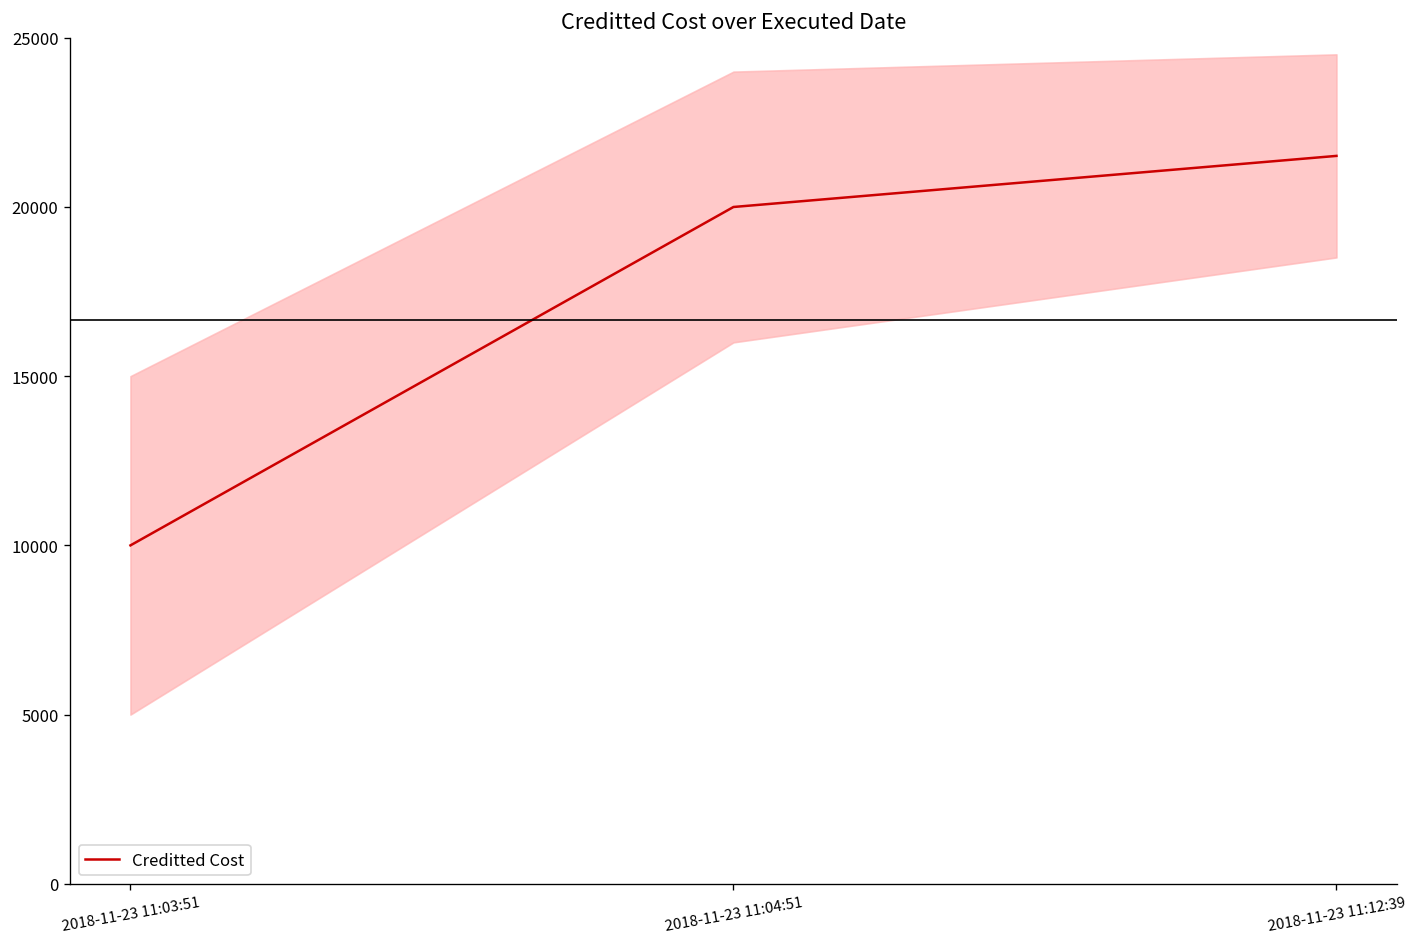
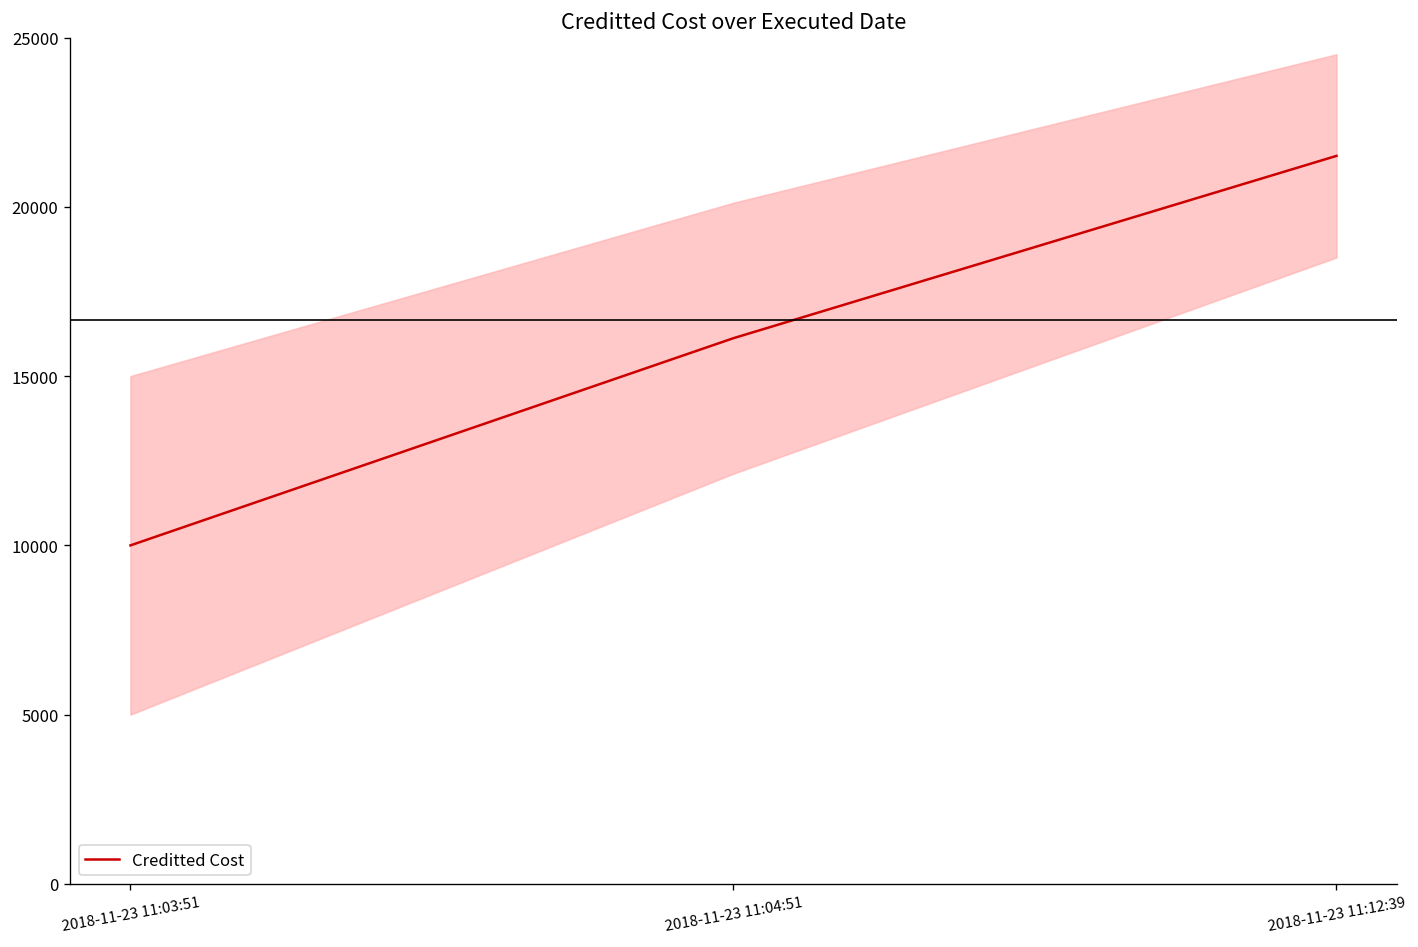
  {
    "Creditted Cost": {
      "2018-11-23 11:03:51": 10000,
-     "2018-11-23 11:04:51": 20000,
+     "2018-11-23 11:04:51": 16100,
      "2018-11-23 11:12:39": 21500
    }
  }
